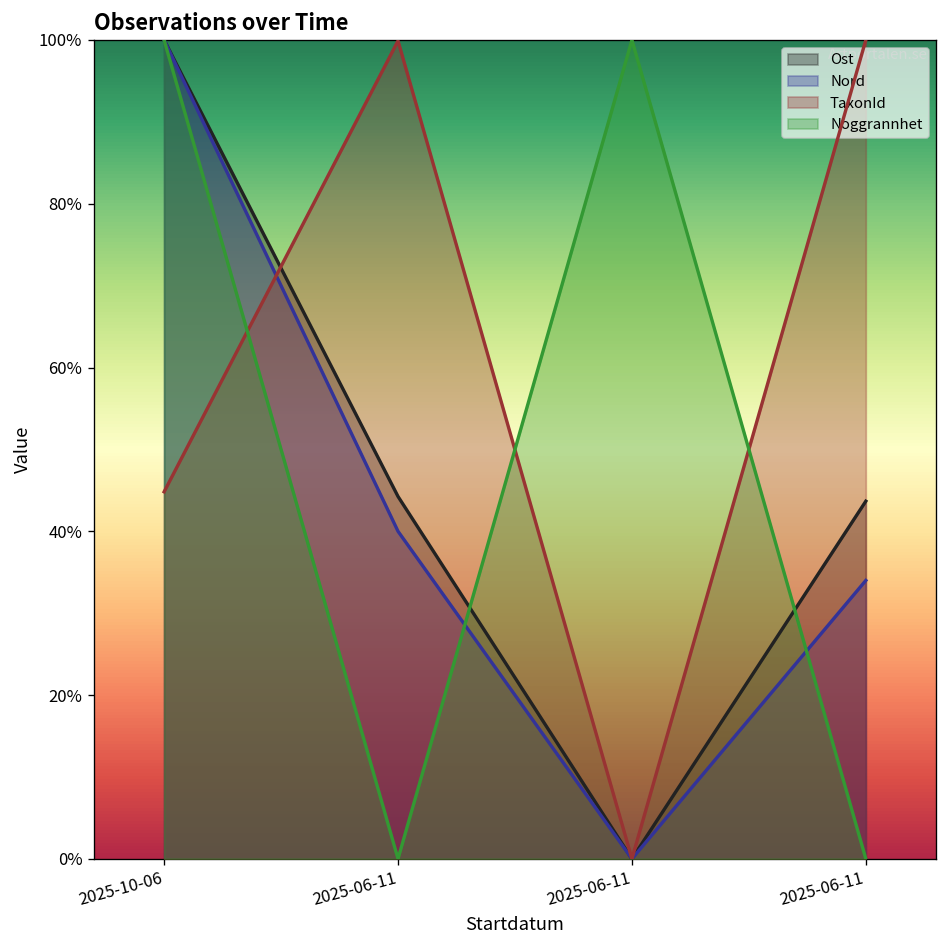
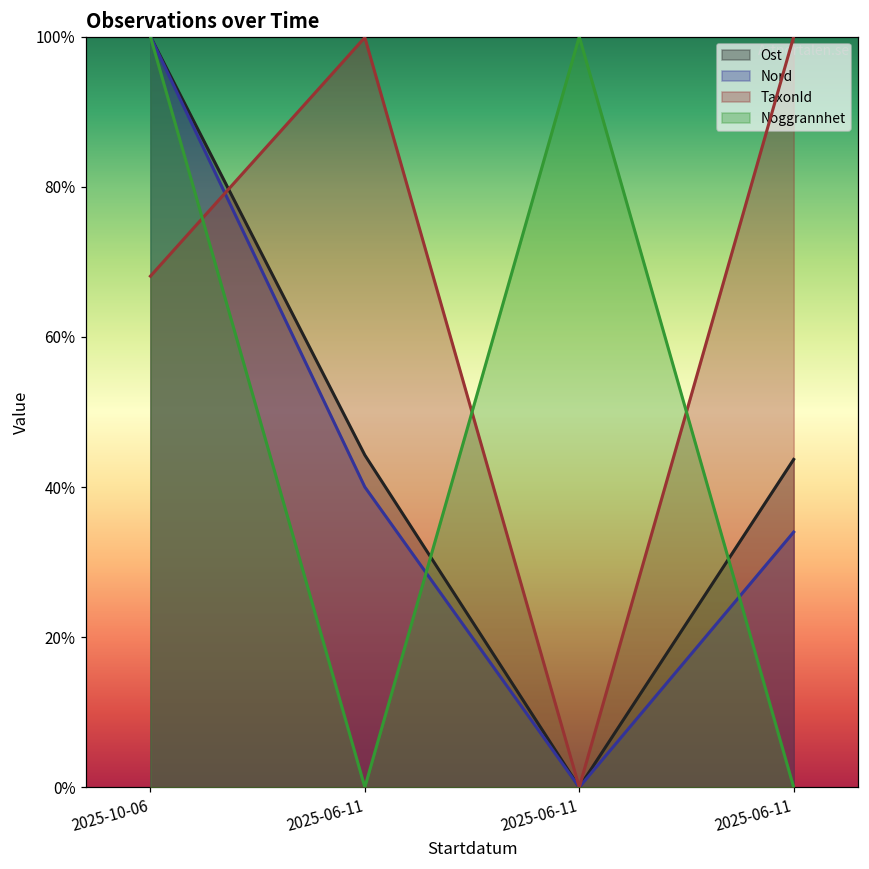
  {
    "TaxonId": {
-     "2025-10-06": "45%"
+     "2025-10-06": "68%"
    }
  }
